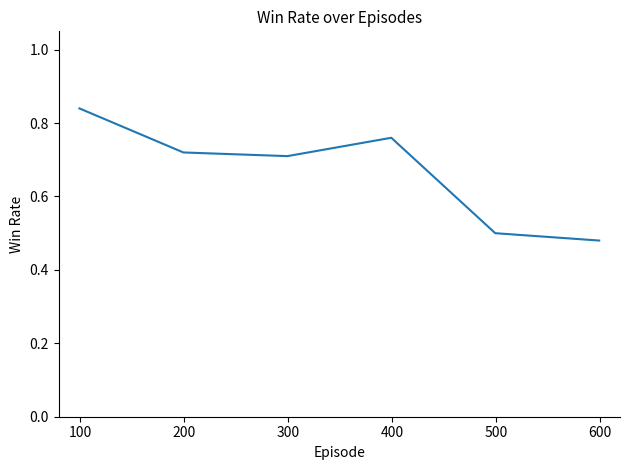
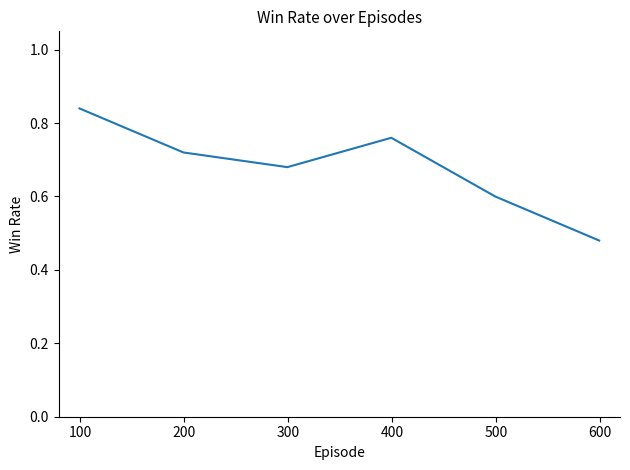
  {
    "100": 0.84,
    "200": 0.72,
-   "300": 0.71,
+   "300": 0.68,
    "400": 0.76,
-   "500": 0.5,
+   "500": 0.6,
    "600": 0.48
  }
